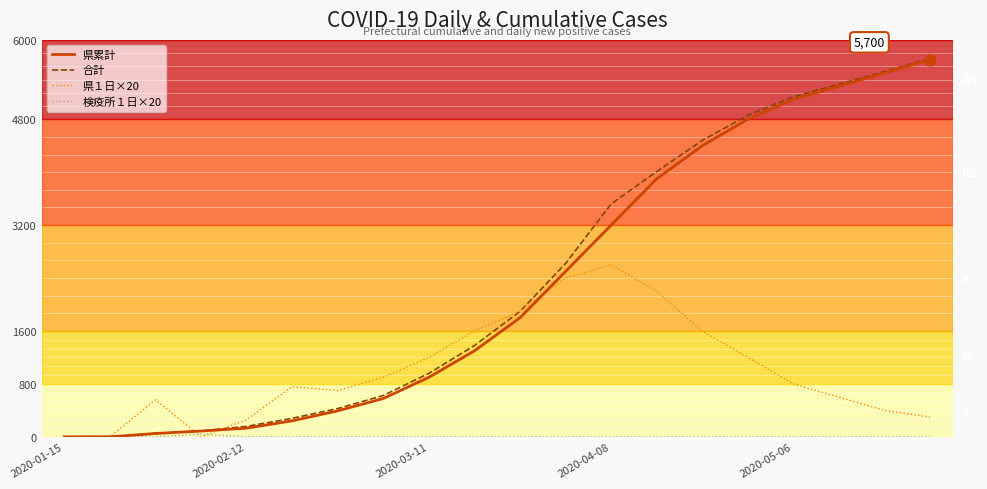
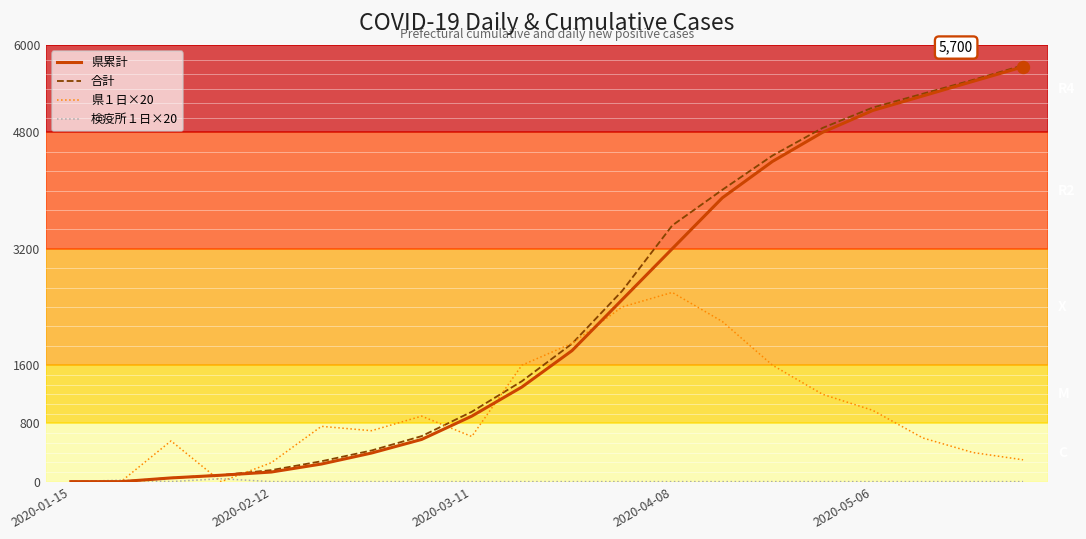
  {
    "合計": {
      "2020-03-11": 1000,
      "2020-04-08": 3500,
      "2020-05-06": 5100
    },
    "県１日×20": {
      "2020-02-12": 300,
-     "2020-03-11": 1200,
+     "2020-03-11": 600,
      "2020-04-08": 2600,
-     "2020-05-06": 800
+     "2020-05-06": 1000
    },
    "検疫所１日×20": {
      "2020-02-12": 0,
      "2020-03-11": 0,
      "2020-04-08": 0,
      "2020-05-06": 0
    }
  }
